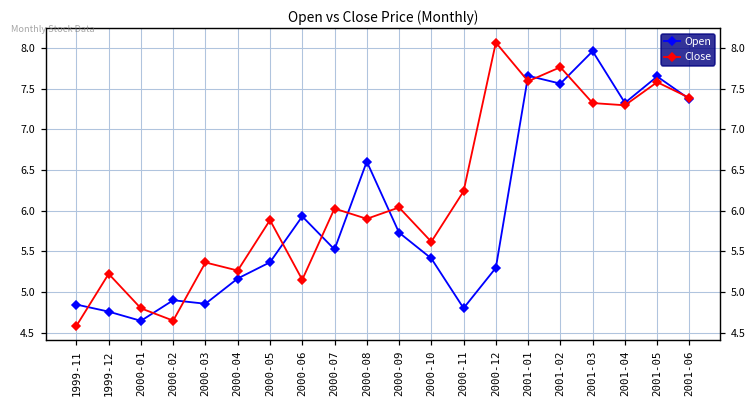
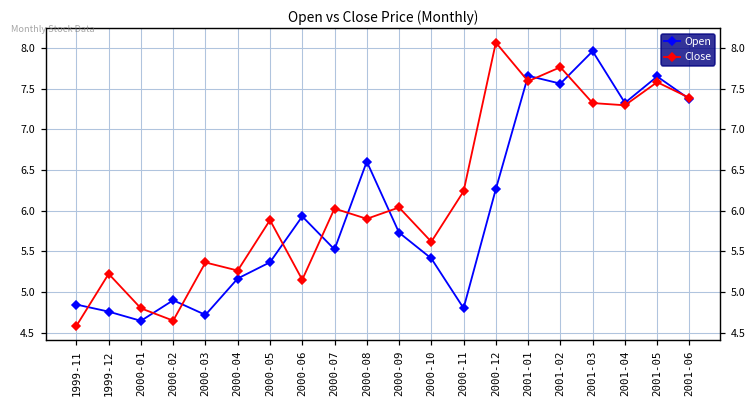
  {
    "Open": {
      "1999-11": 4.8,
      "1999-12": 4.8,
      "2000-01": 4.6,
      "2000-02": 4.9,
-     "2000-03": 4.9,
+     "2000-03": 4.7,
      "2000-04": 5.2,
      "2000-05": 5.4,
      "2000-06": 5.9,
      "2000-07": 5.5,
      "2000-08": 6.6,
      "2000-09": 5.7,
      "2000-10": 5.4,
      "2000-11": 4.8,
-     "2000-12": 5.3,
+     "2000-12": 6.3,
      "2001-01": 7.7,
      "2001-02": 7.6,
      "2001-03": 8.0,
      "2001-05": 7.7
    },
    "Close": {
      "1999-11": 4.6,
      "1999-12": 5.2,
      "2000-01": 4.8,
      "2000-02": 4.6,
      "2000-03": 5.4,
      "2000-04": 5.3,
      "2000-05": 5.9,
      "2000-06": 5.2,
      "2000-07": 6.0,
      "2000-08": 5.9,
      "2000-09": 6.0,
      "2000-10": 5.6,
      "2000-11": 6.2,
      "2000-12": 8.1,
      "2001-01": 7.6,
      "2001-02": 7.8,
      "2001-03": 7.3,
      "2001-05": 7.6
    }
  }
